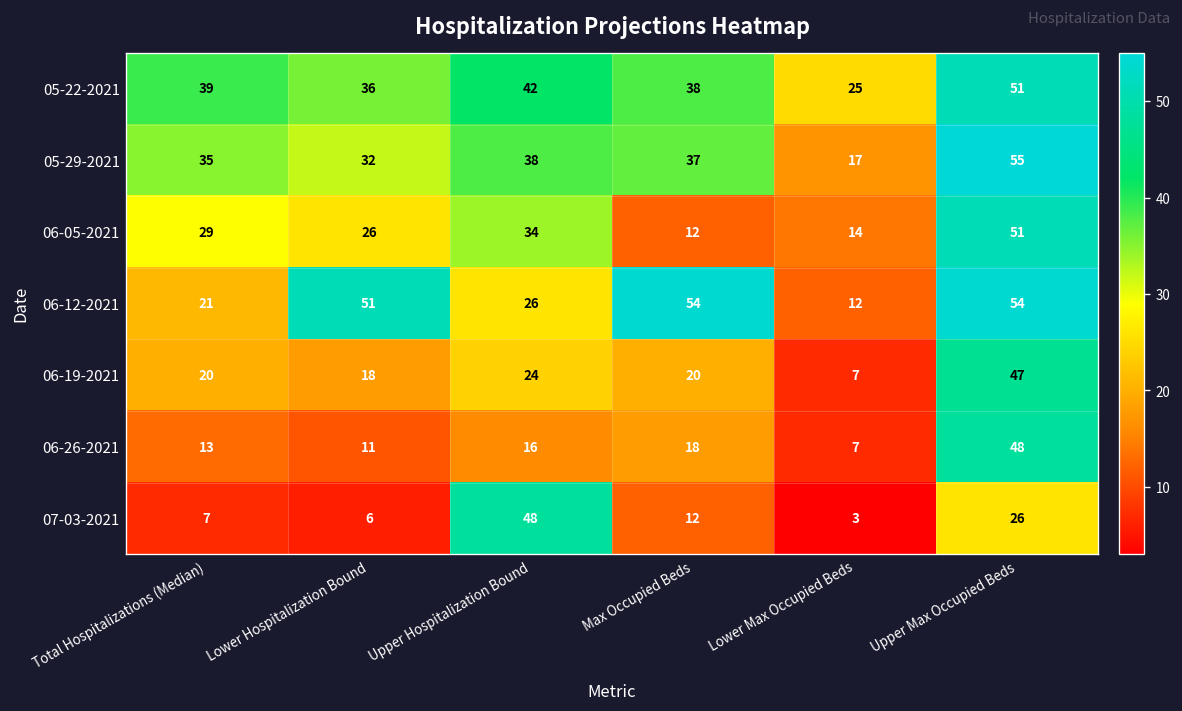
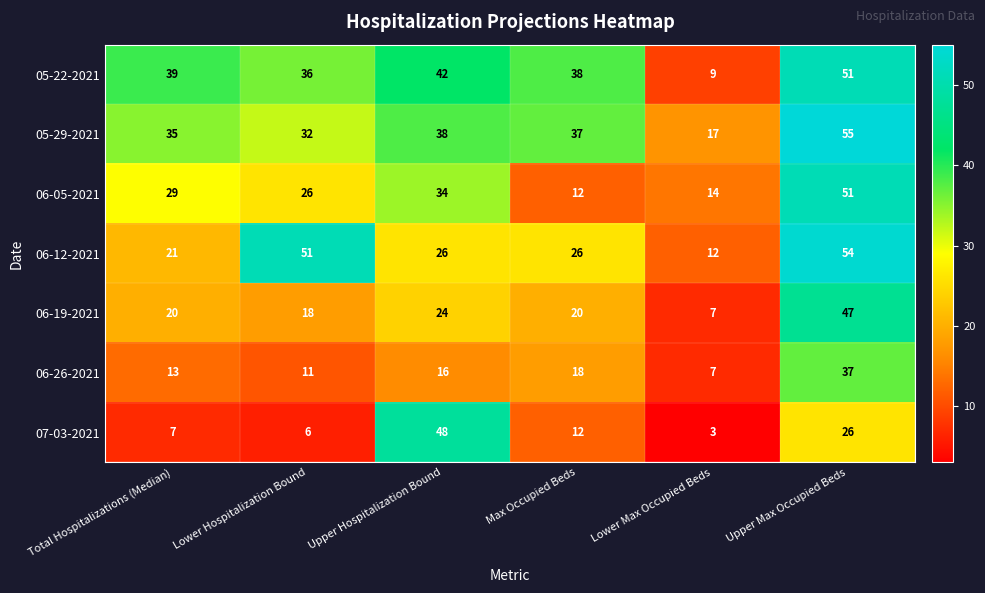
  {
    "05-22-2021": {
      "Total Hospitalizations (Median)": 39,
      "Lower Hospitalization Bound": 36,
      "Upper Hospitalization Bound": 42,
      "Max Occupied Beds": 38,
-     "Lower Max Occupied Beds": 25,
+     "Lower Max Occupied Beds": 9,
      "Upper Max Occupied Beds": 51
    },
    "05-29-2021": {
      "Total Hospitalizations (Median)": 35,
      "Lower Hospitalization Bound": 32,
      "Upper Hospitalization Bound": 38,
      "Max Occupied Beds": 37,
      "Lower Max Occupied Beds": 17,
      "Upper Max Occupied Beds": 55
    },
    "06-05-2021": {
      "Total Hospitalizations (Median)": 29,
      "Lower Hospitalization Bound": 26,
      "Upper Hospitalization Bound": 34,
      "Max Occupied Beds": 12,
      "Lower Max Occupied Beds": 14,
      "Upper Max Occupied Beds": 51
    },
    "06-12-2021": {
      "Total Hospitalizations (Median)": 21,
      "Lower Hospitalization Bound": 51,
      "Upper Hospitalization Bound": 26,
-     "Max Occupied Beds": 54,
+     "Max Occupied Beds": 26,
      "Lower Max Occupied Beds": 12,
      "Upper Max Occupied Beds": 54
    },
    "06-19-2021": {
      "Total Hospitalizations (Median)": 20,
      "Lower Hospitalization Bound": 18,
      "Upper Hospitalization Bound": 24,
      "Max Occupied Beds": 20,
      "Lower Max Occupied Beds": 7,
      "Upper Max Occupied Beds": 47
    },
    "06-26-2021": {
      "Total Hospitalizations (Median)": 13,
      "Lower Hospitalization Bound": 11,
      "Upper Hospitalization Bound": 16,
      "Max Occupied Beds": 18,
      "Lower Max Occupied Beds": 7,
-     "Upper Max Occupied Beds": 48
+     "Upper Max Occupied Beds": 37
    },
    "07-03-2021": {
      "Total Hospitalizations (Median)": 7,
      "Lower Hospitalization Bound": 6,
      "Upper Hospitalization Bound": 48,
      "Max Occupied Beds": 12,
      "Lower Max Occupied Beds": 3,
      "Upper Max Occupied Beds": 26
    }
  }
